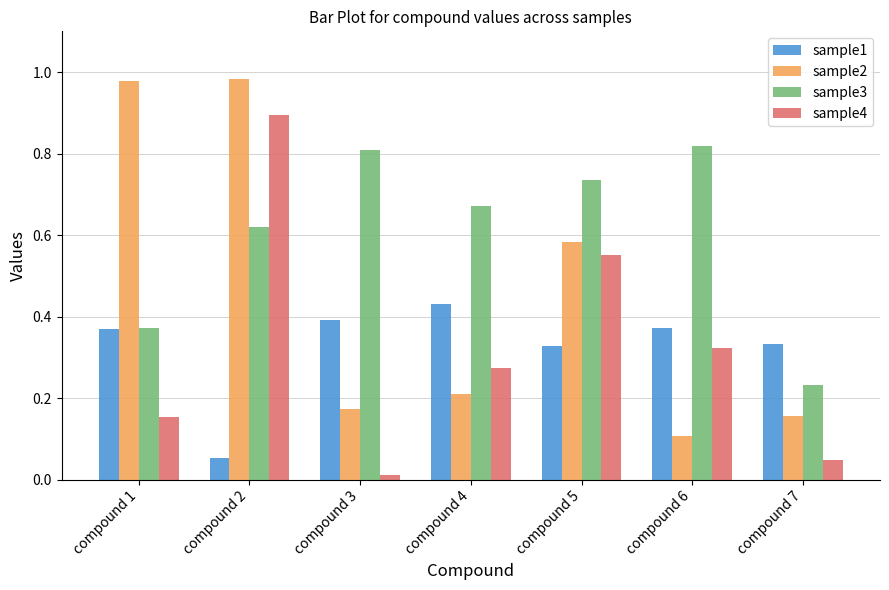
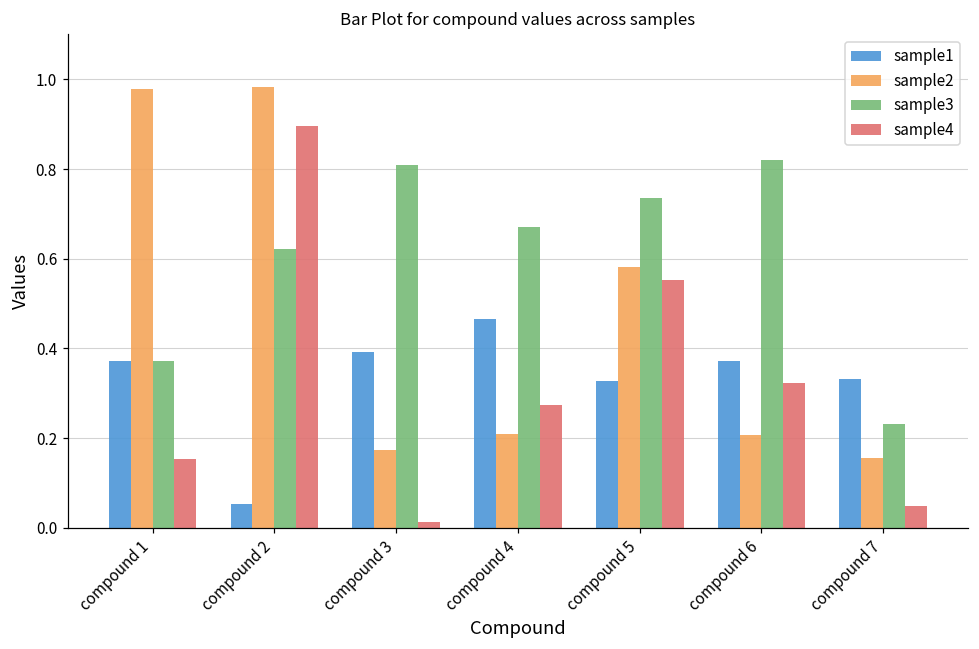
  {
    "sample1": {
      "compound 1": 0.37,
      "compound 2": 0.05,
      "compound 3": 0.39,
-     "compound 4": 0.43,
+     "compound 4": 0.47,
      "compound 5": 0.33,
      "compound 6": 0.37,
      "compound 7": 0.33
    },
    "sample2": {
      "compound 1": 0.98,
      "compound 2": 0.98,
      "compound 3": 0.17,
      "compound 4": 0.21,
      "compound 5": 0.58,
-     "compound 6": 0.11,
+     "compound 6": 0.21,
      "compound 7": 0.16
    },
    "sample3": {
      "compound 1": 0.37,
      "compound 2": 0.62,
      "compound 3": 0.81,
      "compound 4": 0.67,
      "compound 5": 0.74,
      "compound 6": 0.82,
      "compound 7": 0.23
    },
    "sample4": {
      "compound 1": 0.15,
      "compound 2": 0.90,
      "compound 3": 0.01,
      "compound 4": 0.27,
      "compound 5": 0.55,
      "compound 6": 0.32,
      "compound 7": 0.05
    }
  }
